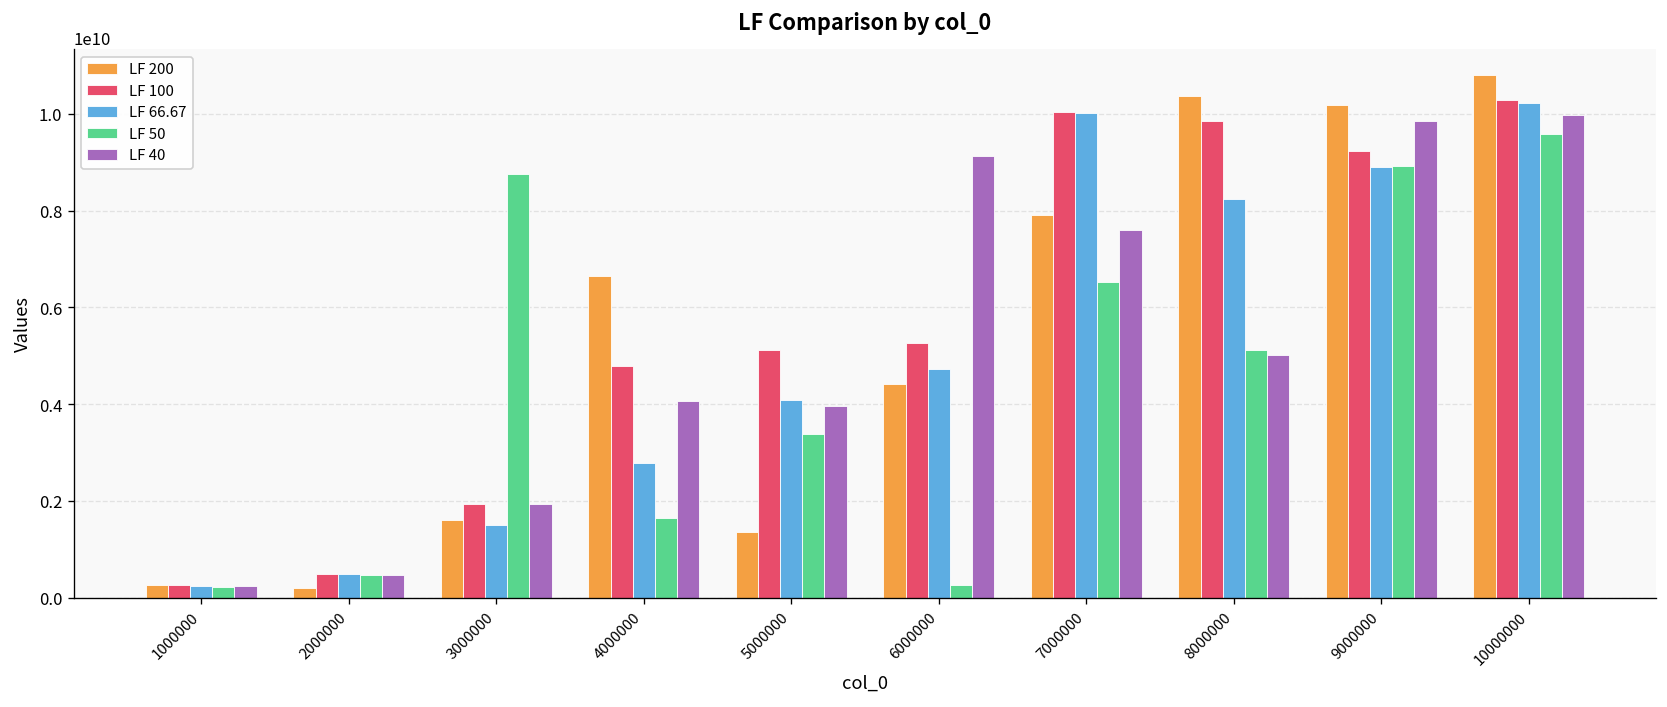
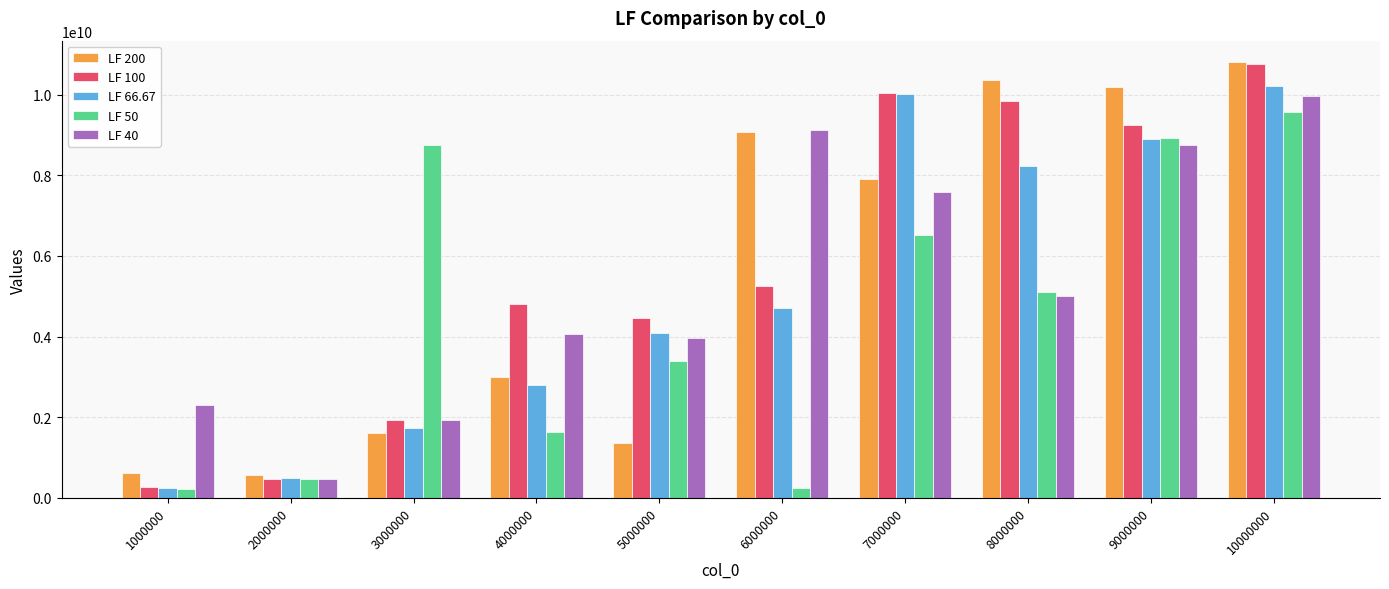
  {
    "LF 200": {
-     "1000000": 300000000,
-     "2000000": 200000000,
+     "1000000": 600000000,
+     "2000000": 600000000,
      "3000000": 1600000000,
-     "4000000": 6600000000,
+     "4000000": 3000000000,
      "5000000": 1400000000,
-     "6000000": 4400000000,
+     "6000000": 9100000000,
      "7000000": 7900000000,
      "8000000": 10400000000,
      "9000000": 10200000000,
      "10000000": 10800000000
    },
    "LF 100": {
      "1000000": 300000000,
      "2000000": 500000000,
      "3000000": 1900000000,
      "4000000": 4800000000,
-     "5000000": 5100000000,
+     "5000000": 4500000000,
      "6000000": 5300000000,
      "7000000": 10000000000,
      "8000000": 9800000000,
      "9000000": 9200000000,
-     "10000000": 10300000000
+     "10000000": 10800000000
    },
    "LF 66.67": {
      "1000000": 200000000,
      "2000000": 500000000,
-     "3000000": 1500000000,
+     "3000000": 1700000000,
      "4000000": 2800000000,
      "5000000": 4100000000,
      "6000000": 4700000000,
      "7000000": 10000000000,
      "8000000": 8200000000,
      "9000000": 8900000000,
      "10000000": 10200000000
    },
    "LF 50": {
      "1000000": 200000000,
      "2000000": 500000000,
      "3000000": 8800000000,
      "4000000": 1600000000,
      "5000000": 3400000000,
      "6000000": 300000000,
      "7000000": 6500000000,
      "8000000": 5100000000,
      "9000000": 8900000000,
      "10000000": 9600000000
    },
    "LF 40": {
-     "1000000": 200000000,
+     "1000000": 2300000000,
      "2000000": 500000000,
      "3000000": 1900000000,
      "4000000": 4100000000,
      "5000000": 4000000000,
      "6000000": 9100000000,
      "7000000": 7600000000,
      "8000000": 5000000000,
-     "9000000": 9800000000,
+     "9000000": 8800000000,
      "10000000": 10000000000
    }
  }
